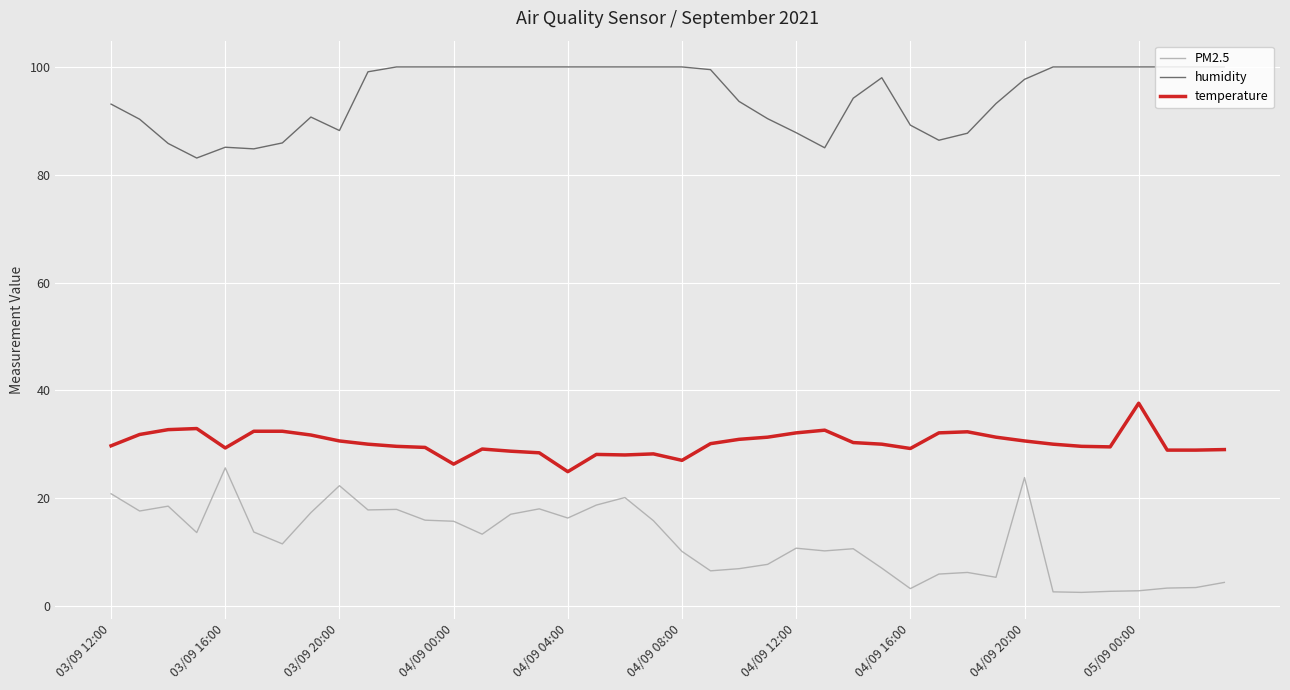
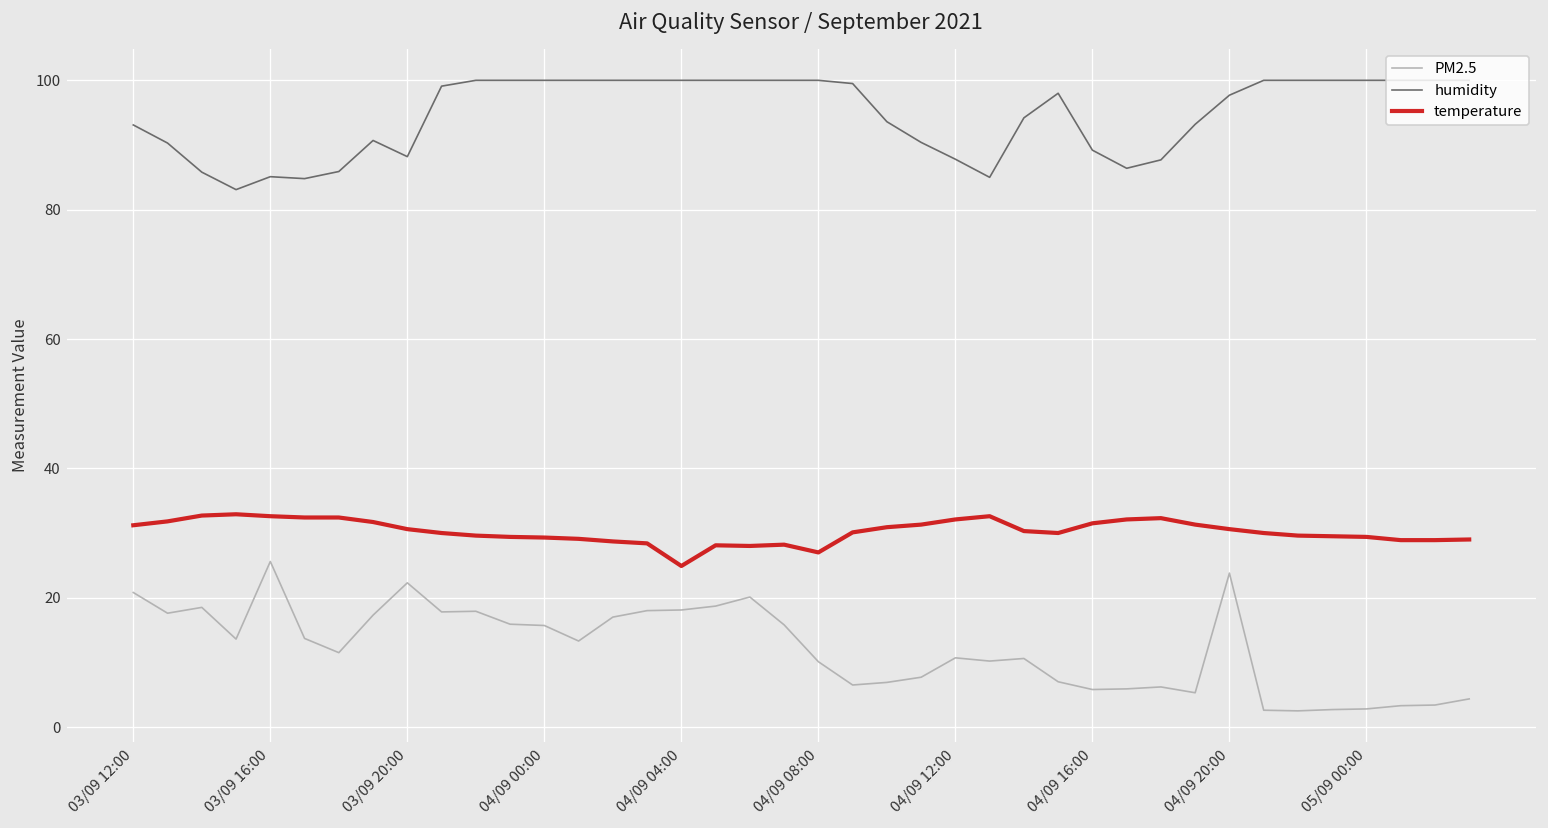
  {
    "PM2.5": {
      "03/09 12:00": 21,
      "03/09 16:00": 26,
      "03/09 20:00": 22,
      "04/09 00:00": 16,
-     "04/09 04:00": 16,
+     "04/09 04:00": 18,
      "04/09 08:00": 10,
      "04/09 12:00": 11,
-     "04/09 16:00": 3,
+     "04/09 16:00": 6,
      "04/09 20:00": 24,
      "05/09 00:00": 3
    },
    "humidity": {
      "03/09 12:00": 93,
      "03/09 16:00": 85,
      "03/09 20:00": 88,
      "04/09 00:00": 100,
      "04/09 04:00": 100,
      "04/09 08:00": 100,
      "04/09 12:00": 88,
      "04/09 16:00": 89,
      "04/09 20:00": 98,
      "05/09 00:00": 100
    },
    "temperature": {
-     "03/09 12:00": 30,
-     "03/09 16:00": 29,
+     "03/09 12:00": 31,
+     "03/09 16:00": 33,
      "03/09 20:00": 31,
-     "04/09 00:00": 26,
+     "04/09 00:00": 29,
      "04/09 04:00": 25,
      "04/09 08:00": 27,
      "04/09 12:00": 32,
-     "04/09 16:00": 29,
+     "04/09 16:00": 32,
      "04/09 20:00": 31,
-     "05/09 00:00": 38
+     "05/09 00:00": 29
    }
  }
